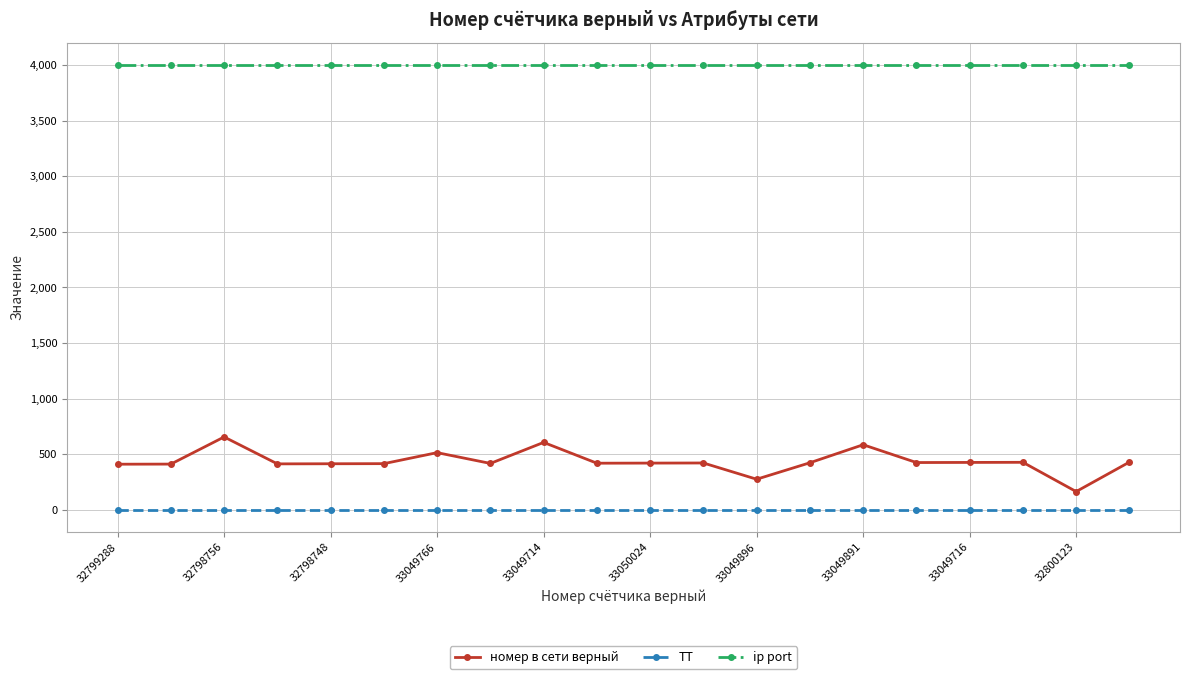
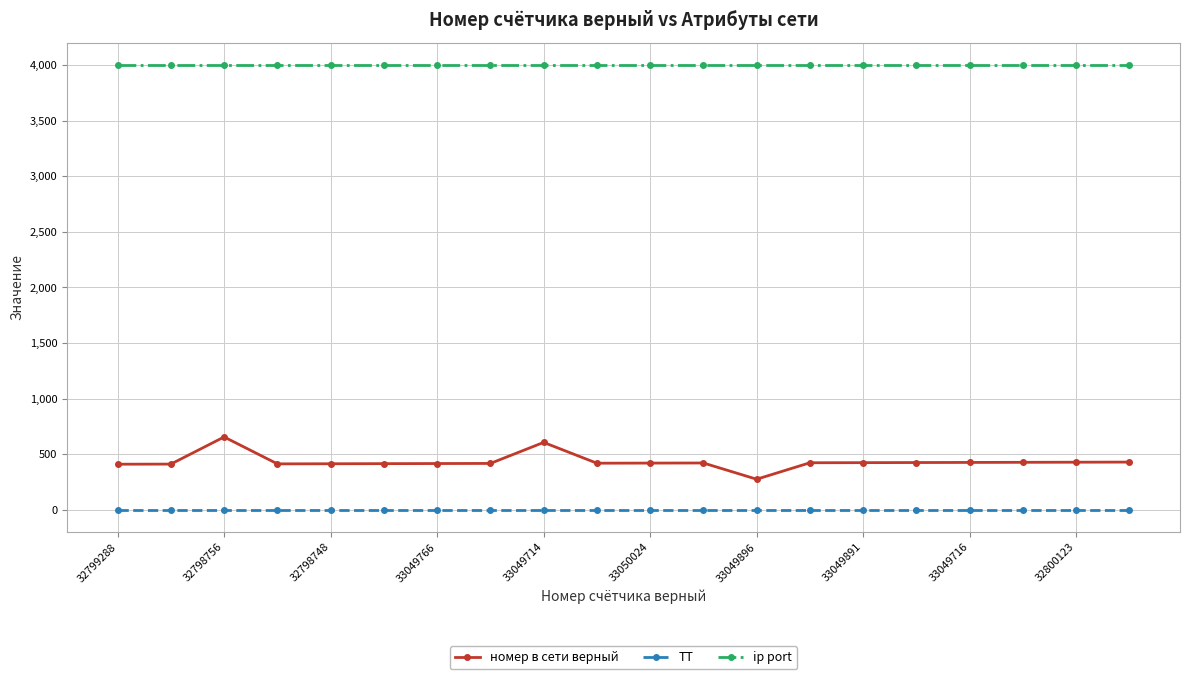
  {
    "номер в сети верный": {
      "32799288": "410",
      "32798756": "660",
      "32798748": "420",
-     "33049766": "520",
+     "33049766": "420",
      "33049714": "610",
      "33050024": "420",
      "33049896": "280",
-     "33049891": "590",
+     "33049891": "430",
      "33049716": "430",
-     "32800123": "170"
+     "32800123": "430"
    },
    "ТТ": {
      "32799288": "0",
      "32798756": "0",
      "32798748": "0",
      "33049766": "0",
      "33049714": "0",
      "33050024": "0",
      "33049896": "0",
      "33049891": "0",
      "33049716": "0",
      "32800123": "0"
    },
    "ip port": {
      "32799288": "4,000",
      "32798756": "4,000",
      "32798748": "4,000",
      "33049766": "4,000",
      "33049714": "4,000",
      "33050024": "4,000",
      "33049896": "4,000",
      "33049891": "4,000",
      "33049716": "4,000",
      "32800123": "4,000"
    }
  }
